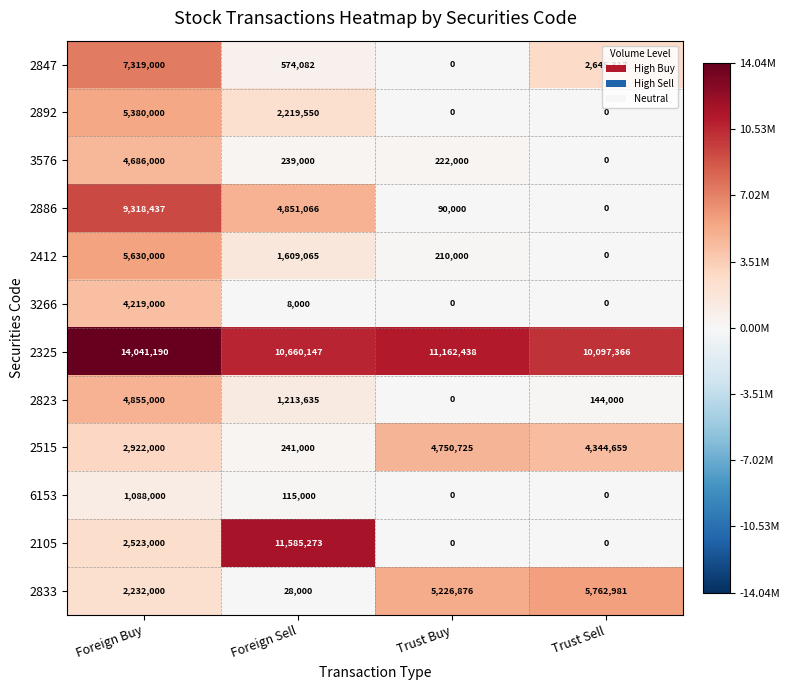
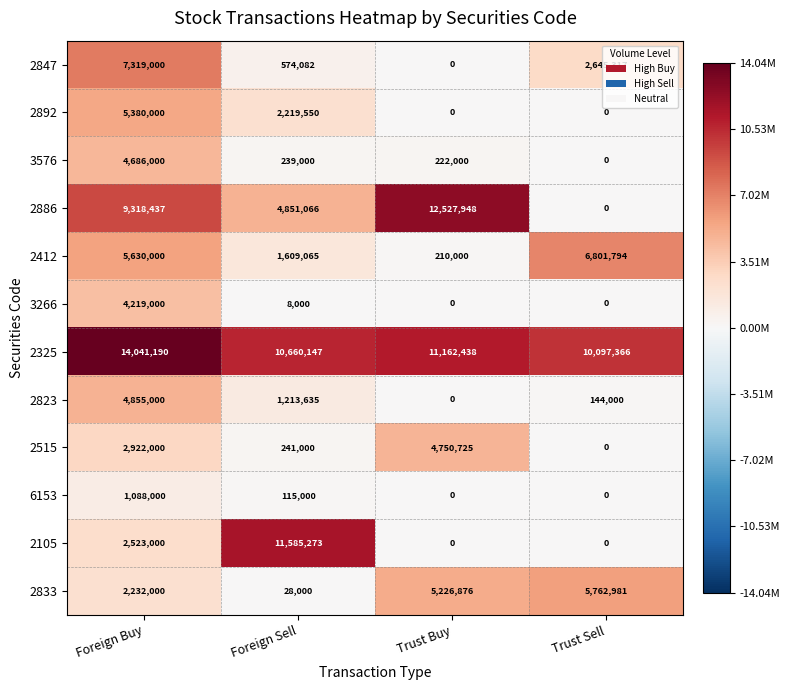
  {
    "2847": {
      "Foreign Buy": "7,319,000",
      "Foreign Sell": "574,082",
      "Trust Buy": "0"
    },
    "2892": {
      "Foreign Buy": "5,380,000",
      "Foreign Sell": "2,219,550",
      "Trust Buy": "0",
      "Trust Sell": "0"
    },
    "3576": {
      "Foreign Buy": "4,686,000",
      "Foreign Sell": "239,000",
      "Trust Buy": "222,000",
      "Trust Sell": "0"
    },
    "2886": {
      "Foreign Buy": "9,318,437",
      "Foreign Sell": "4,851,066",
-     "Trust Buy": "90,000",
+     "Trust Buy": "12,527,948",
      "Trust Sell": "0"
    },
    "2412": {
      "Foreign Buy": "5,630,000",
      "Foreign Sell": "1,609,065",
      "Trust Buy": "210,000",
-     "Trust Sell": "0"
+     "Trust Sell": "6,801,794"
    },
    "3266": {
      "Foreign Buy": "4,219,000",
      "Foreign Sell": "8,000",
      "Trust Buy": "0",
      "Trust Sell": "0"
    },
    "2325": {
      "Foreign Buy": "14,041,190",
      "Foreign Sell": "10,660,147",
      "Trust Buy": "11,162,438",
      "Trust Sell": "10,097,366"
    },
    "2823": {
      "Foreign Buy": "4,855,000",
      "Foreign Sell": "1,213,635",
      "Trust Buy": "0",
      "Trust Sell": "144,000"
    },
    "2515": {
      "Foreign Buy": "2,922,000",
      "Foreign Sell": "241,000",
      "Trust Buy": "4,750,725",
-     "Trust Sell": "4,344,659"
+     "Trust Sell": "0"
    },
    "6153": {
      "Foreign Buy": "1,088,000",
      "Foreign Sell": "115,000",
      "Trust Buy": "0",
      "Trust Sell": "0"
    },
    "2105": {
      "Foreign Buy": "2,523,000",
      "Foreign Sell": "11,585,273",
      "Trust Buy": "0",
      "Trust Sell": "0"
    },
    "2833": {
      "Foreign Buy": "2,232,000",
      "Foreign Sell": "28,000",
      "Trust Buy": "5,226,876",
      "Trust Sell": "5,762,981"
    }
  }
